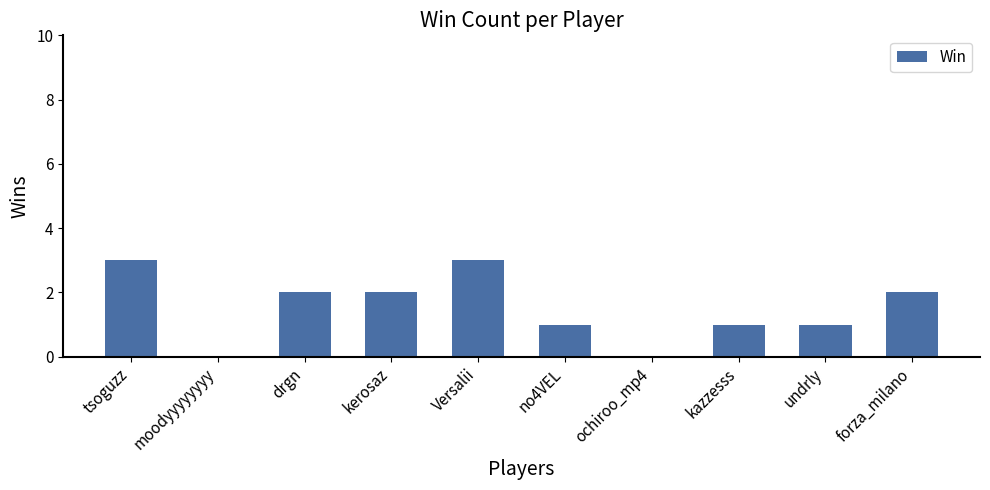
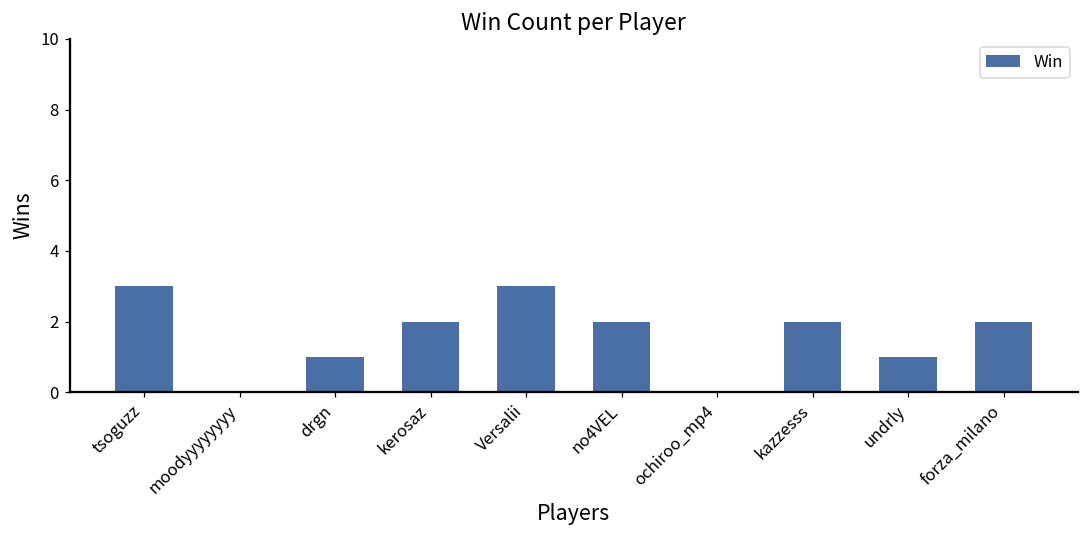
  {
    "tsoguzz": 3,
    "moodyyyyyyyy": 0,
-   "drgn": 2,
+   "drgn": 1,
    "kerosaz": 2,
    "Versalii": 3,
-   "no4VEL": 1,
+   "no4VEL": 2,
    "ochiroo_mp4": 0,
-   "kazzesss": 1,
+   "kazzesss": 2,
    "undrly": 1,
    "forza_milano": 2
  }
